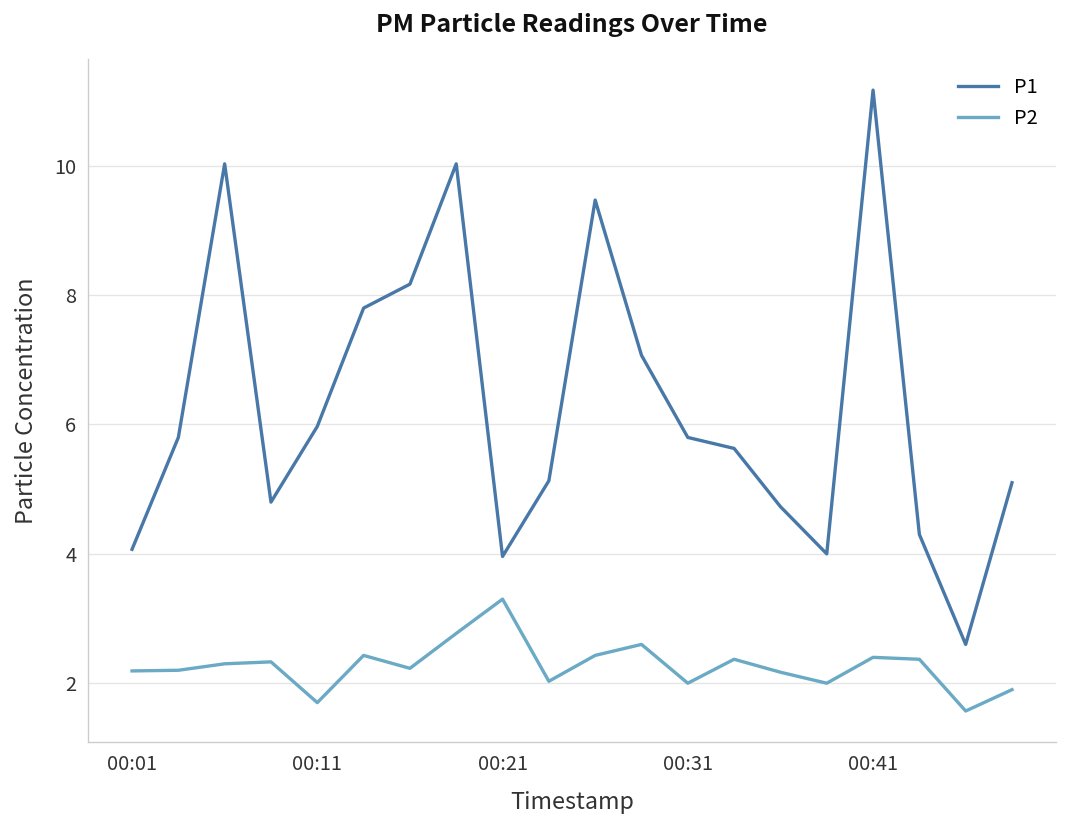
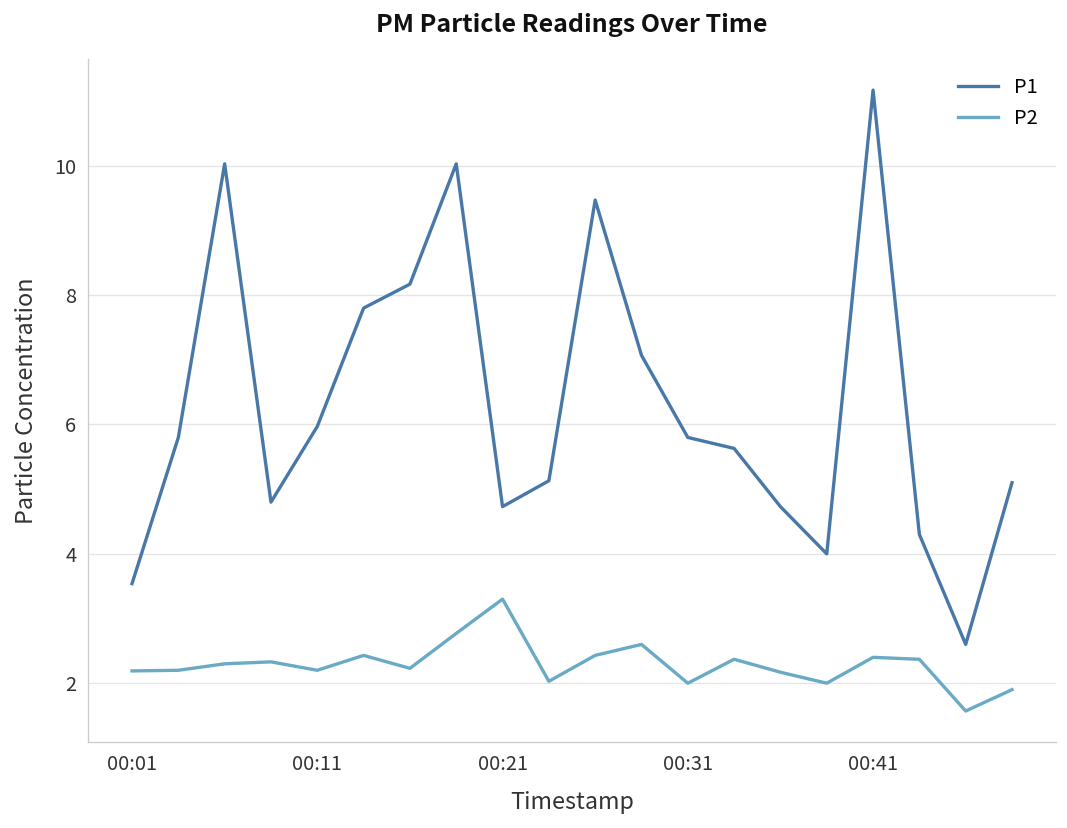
  {
    "P1": {
-     "00:01": 4.1,
+     "00:01": 3.5,
      "00:11": 6.0,
-     "00:21": 4.0,
+     "00:21": 4.7,
      "00:31": 5.8,
      "00:41": 11.2
    },
    "P2": {
      "00:01": 2.2,
-     "00:11": 1.7,
+     "00:11": 2.2,
      "00:21": 3.3,
      "00:31": 2.0,
      "00:41": 2.4
    }
  }
